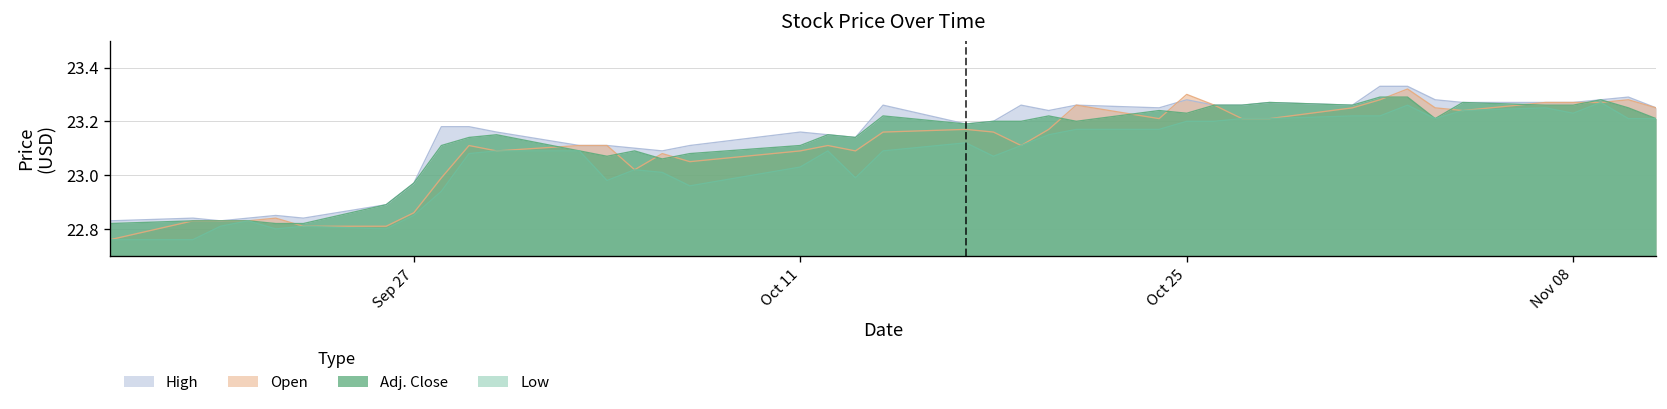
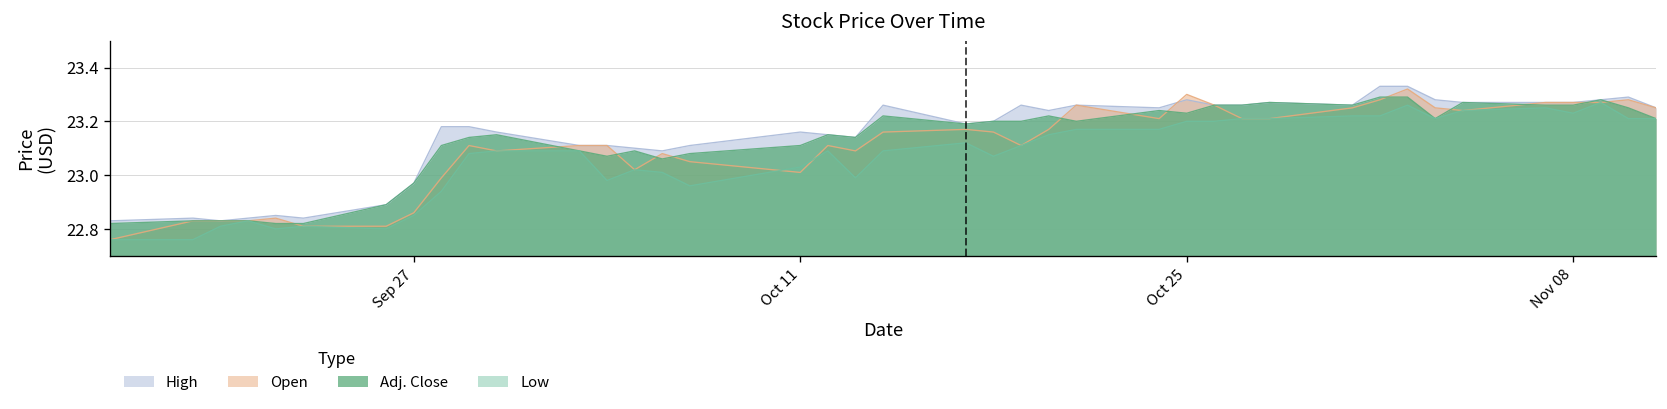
  {
    "Open": {
-     "Oct 11": 23.09,
+     "Oct 11": 23.01,
      "Oct 25": 23.30
    }
  }
